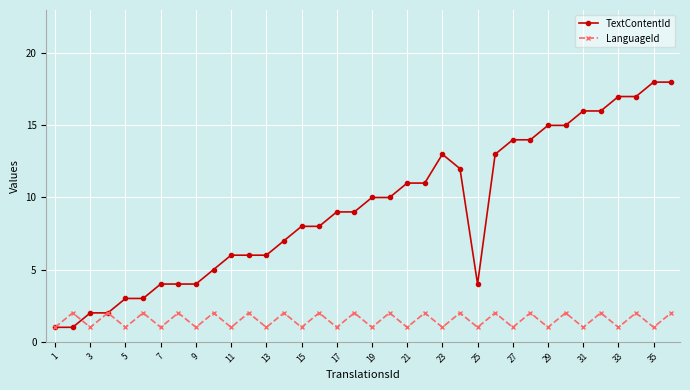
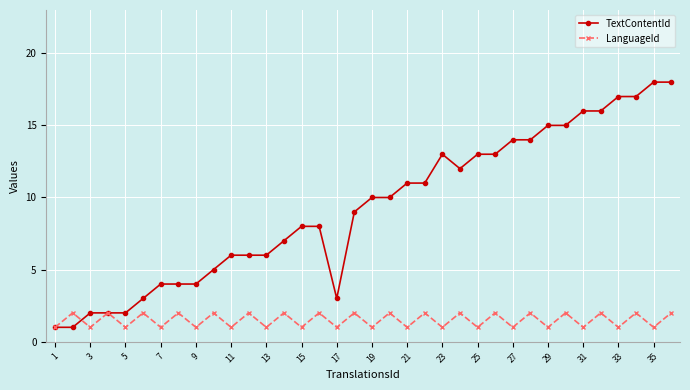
  {
    "TextContentId": {
      "3": 2,
-     "5": 3,
+     "5": 2,
      "7": 4,
      "9": 4,
      "11": 6,
      "13": 6,
      "15": 8,
-     "17": 9,
+     "17": 3,
      "19": 10,
      "21": 11,
      "23": 13,
-     "25": 4,
+     "25": 13,
      "27": 14,
      "29": 15,
      "31": 16,
      "33": 17,
      "35": 18
    },
    "LanguageId": {
      "3": 1,
      "5": 1,
      "7": 1,
      "9": 1,
      "11": 1,
      "13": 1,
      "15": 1,
      "17": 1,
      "19": 1,
      "21": 1,
      "23": 1,
      "25": 1,
      "27": 1,
      "29": 1,
      "31": 1,
      "33": 1,
      "35": 1
    }
  }
